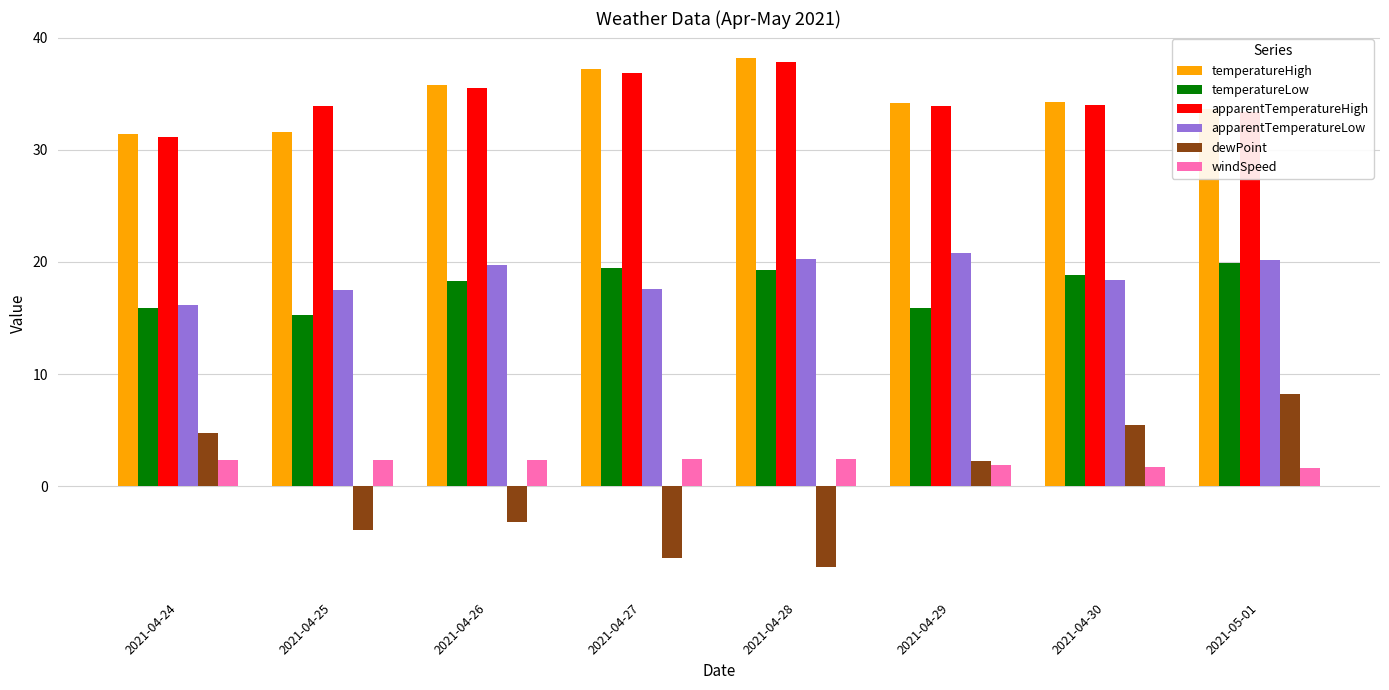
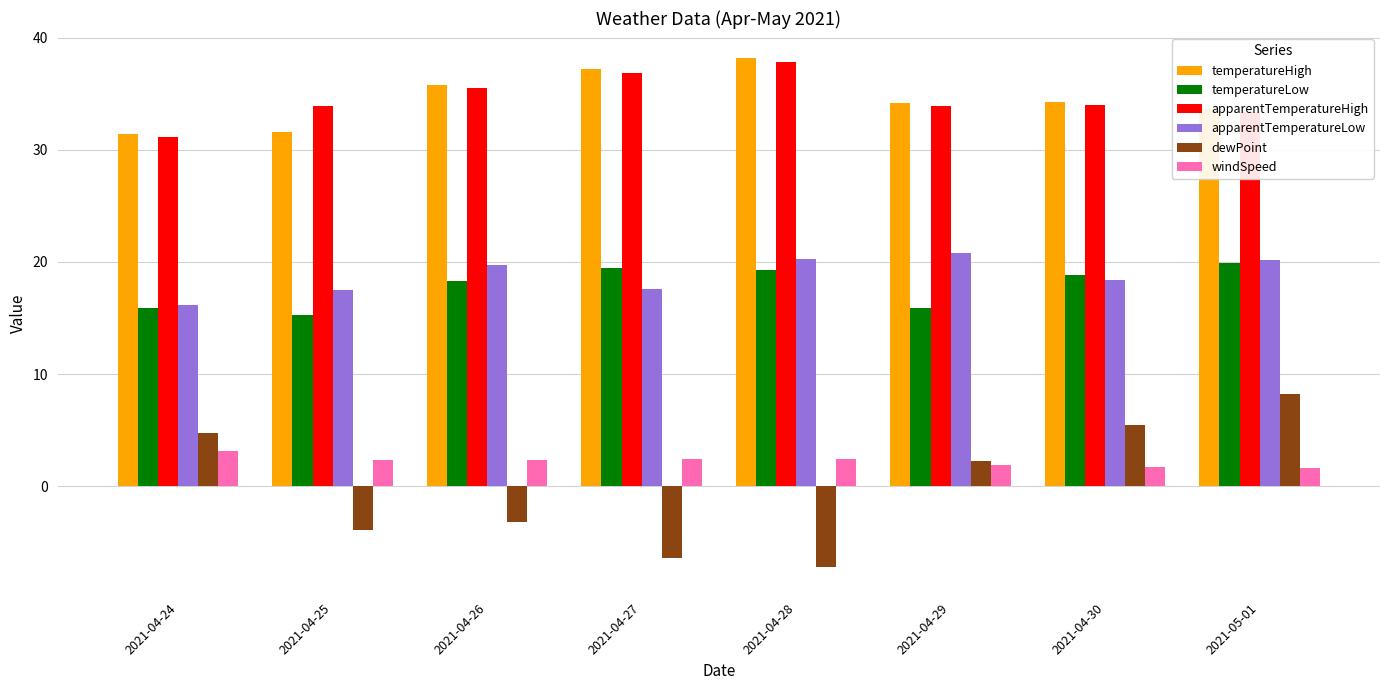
  {
    "temperatureHigh": {
      "2021-04-24": 31.4,
      "2021-04-25": 31.6,
      "2021-04-26": 35.8,
      "2021-04-27": 37.2,
      "2021-04-28": 38.1,
      "2021-04-29": 34.2,
      "2021-04-30": 34.3
    },
    "temperatureLow": {
      "2021-04-24": 15.9,
      "2021-04-25": 15.3,
      "2021-04-26": 18.3,
      "2021-04-27": 19.4,
      "2021-04-28": 19.3,
      "2021-04-29": 15.9,
      "2021-04-30": 18.9,
      "2021-05-01": 19.9
    },
    "apparentTemperatureHigh": {
      "2021-04-24": 31.1,
      "2021-04-25": 33.9,
      "2021-04-26": 35.5,
      "2021-04-27": 36.9,
      "2021-04-28": 37.9,
      "2021-04-29": 33.9,
      "2021-04-30": 34.0
    },
    "apparentTemperatureLow": {
      "2021-04-24": 16.2,
      "2021-04-25": 17.5,
      "2021-04-26": 19.7,
      "2021-04-27": 17.6,
      "2021-04-28": 20.3,
      "2021-04-29": 20.8,
      "2021-04-30": 18.4,
      "2021-05-01": 20.2
    },
    "dewPoint": {
      "2021-04-24": 4.8,
      "2021-04-25": -3.9,
      "2021-04-26": -3.2,
      "2021-04-27": -6.4,
      "2021-04-28": -7.2,
      "2021-04-29": 2.3,
      "2021-04-30": 5.4,
      "2021-05-01": 8.3
    },
    "windSpeed": {
-     "2021-04-24": 2.3,
+     "2021-04-24": 3.1,
      "2021-04-25": 2.4,
      "2021-04-26": 2.3,
      "2021-04-27": 2.4,
      "2021-04-28": 2.4,
      "2021-04-29": 1.9,
      "2021-04-30": 1.7,
      "2021-05-01": 1.6
    }
  }
